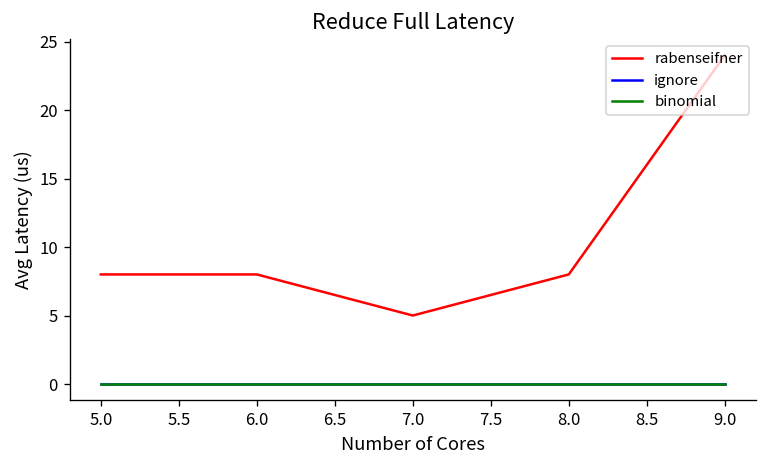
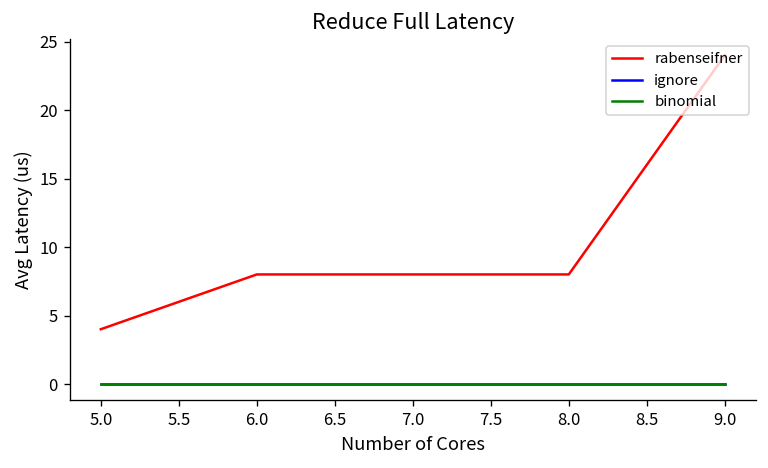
  {
    "rabenseifner": {
-     "5.0": 8,
+     "5.0": 4,
      "6.0": 8,
-     "7.0": 5,
+     "7.0": 8,
      "8.0": 8
    },
    "binomial": {
      "5.0": 0,
      "6.0": 0,
      "7.0": 0,
      "8.0": 0,
      "9.0": 0
    }
  }
